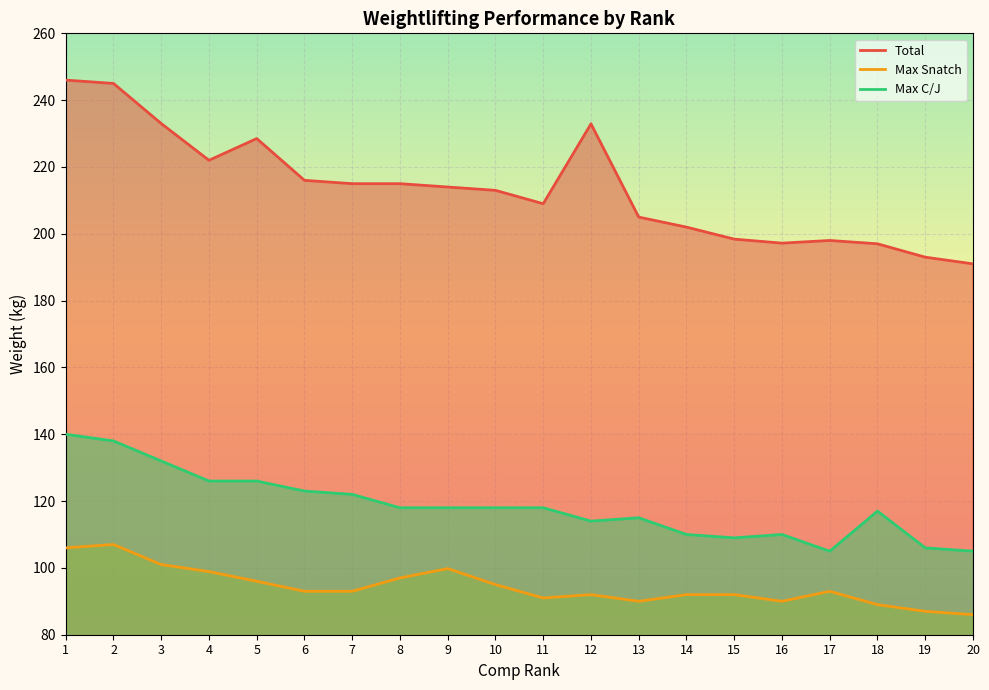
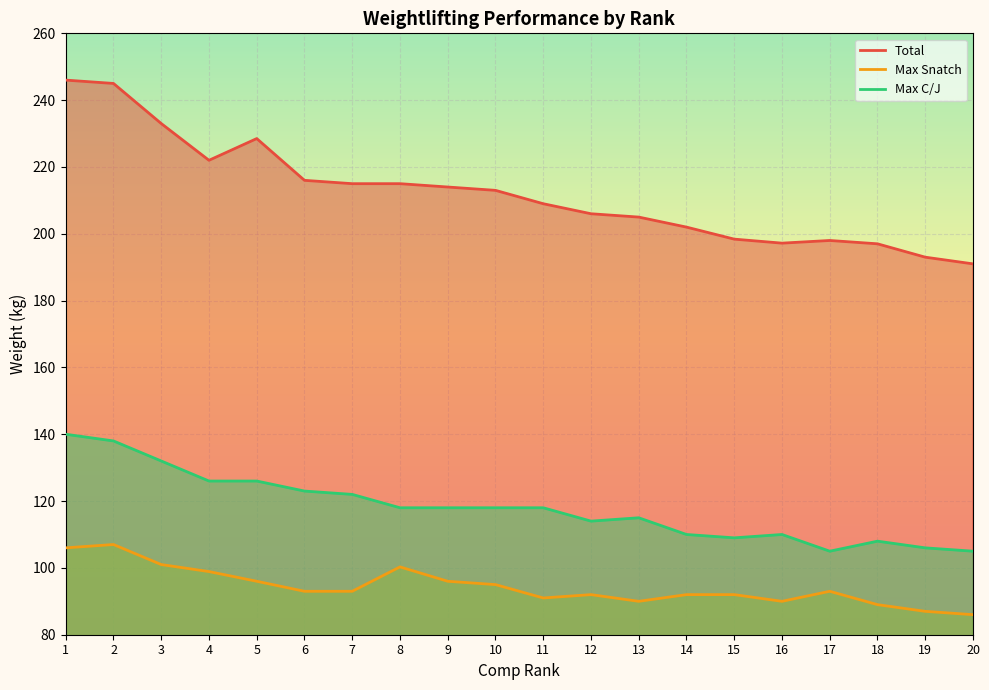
  {
    "Total": {
      "1": 246,
      "2": 245,
      "3": 233,
      "4": 222,
      "5": 229,
      "6": 216,
      "7": 215,
      "8": 215,
      "9": 214,
      "10": 213,
      "11": 209,
-     "12": 233,
+     "12": 206,
      "13": 205,
      "14": 202,
      "15": 198,
      "16": 197,
      "17": 198,
      "18": 197,
      "19": 193,
      "20": 191
    },
    "Max Snatch": {
      "1": 106,
      "2": 107,
      "3": 101,
      "4": 99,
      "5": 96,
      "6": 93,
      "7": 93,
-     "8": 97,
-     "9": 100,
+     "8": 100,
+     "9": 96,
      "10": 95,
      "11": 91,
      "12": 92,
      "13": 90,
      "14": 92,
      "15": 92,
      "16": 90,
      "17": 93,
      "18": 89,
      "19": 87,
      "20": 86
    },
    "Max C/J": {
      "1": 140,
      "2": 138,
      "3": 132,
      "4": 126,
      "5": 126,
      "6": 123,
      "7": 122,
      "8": 118,
      "9": 118,
      "10": 118,
      "11": 118,
      "12": 114,
      "13": 115,
      "14": 110,
      "15": 109,
      "16": 110,
      "17": 105,
-     "18": 117,
+     "18": 108,
      "19": 106,
      "20": 105
    }
  }
